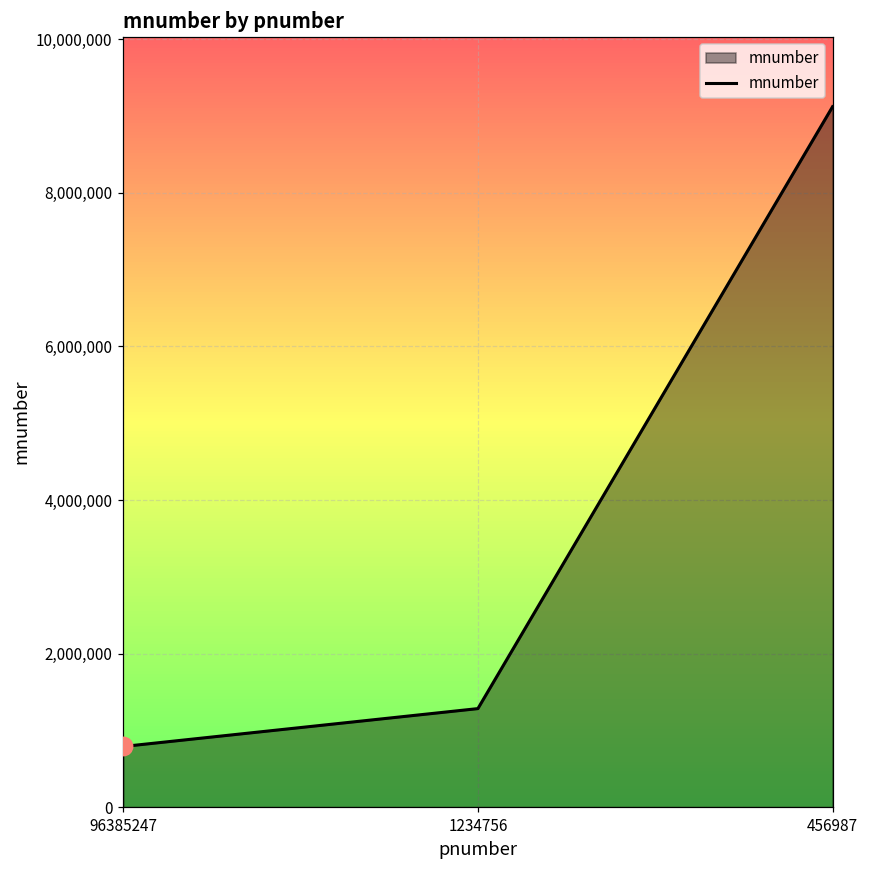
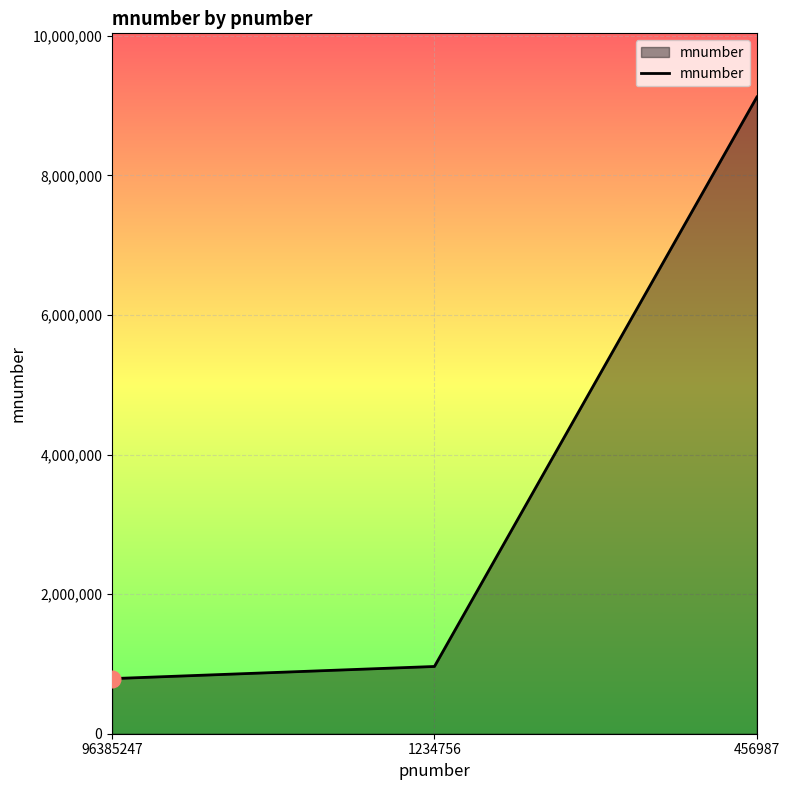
  {
    "mnumber": {
-     "1234756": "1,300,000",
+     "1234756": "1,000,000",
      "456987": "9,100,000"
    }
  }
